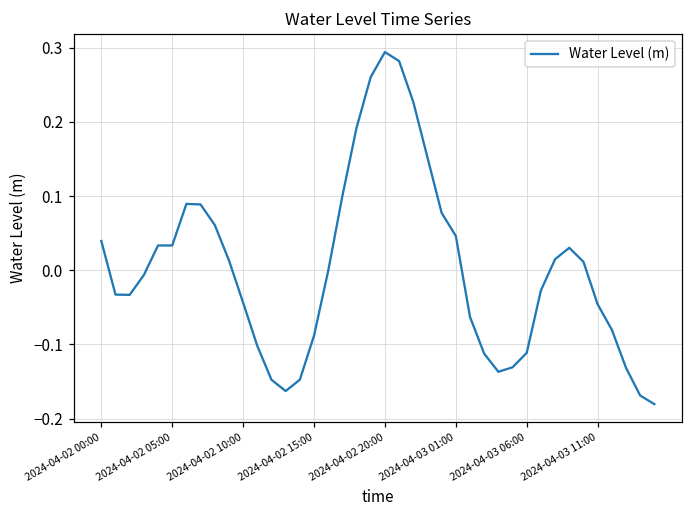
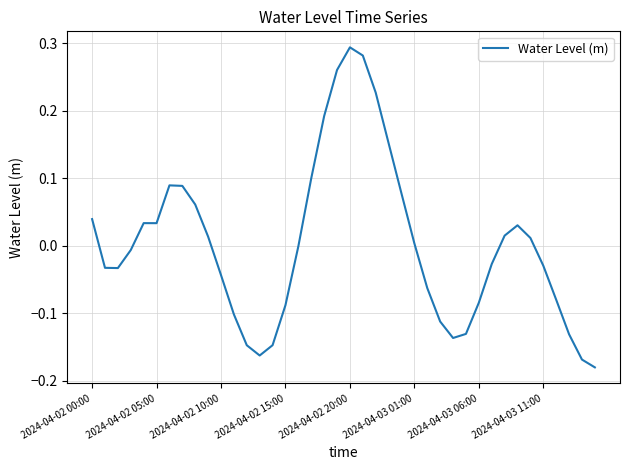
  {
    "2024-04-02 00:00": 0.04,
    "2024-04-02 05:00": 0.03,
    "2024-04-02 10:00": -0.04,
    "2024-04-02 15:00": -0.09,
    "2024-04-02 20:00": 0.29,
-   "2024-04-03 01:00": 0.05,
-   "2024-04-03 06:00": -0.11,
-   "2024-04-03 11:00": -0.05
+   "2024-04-03 01:00": 0.00,
+   "2024-04-03 06:00": -0.08,
+   "2024-04-03 11:00": -0.03
  }
